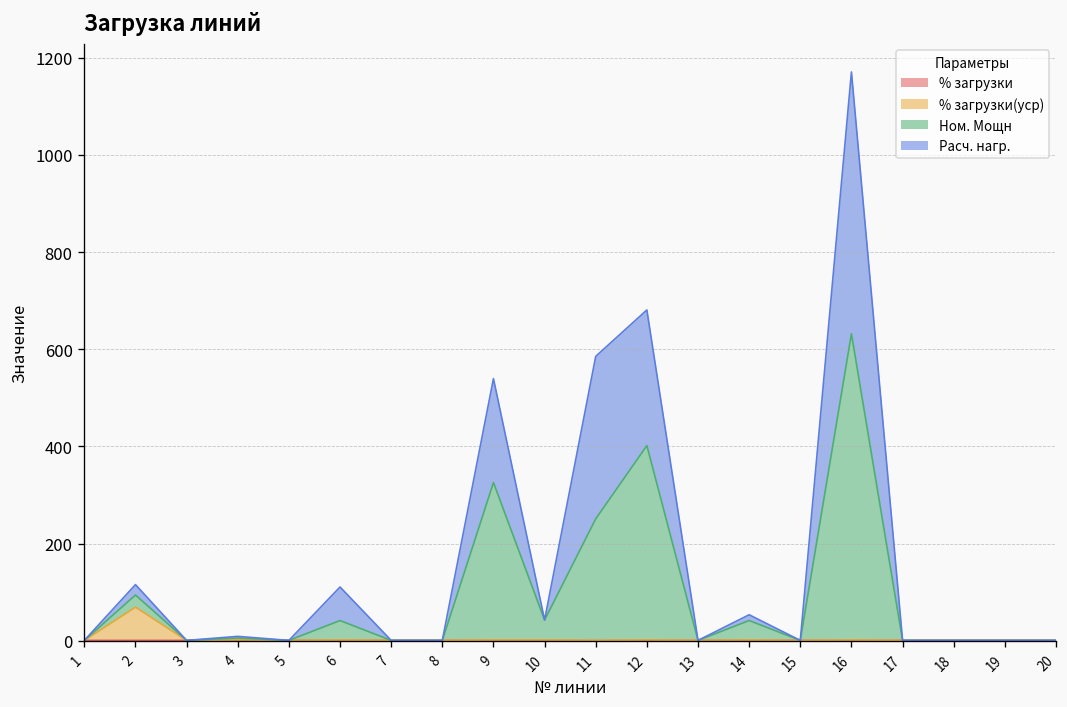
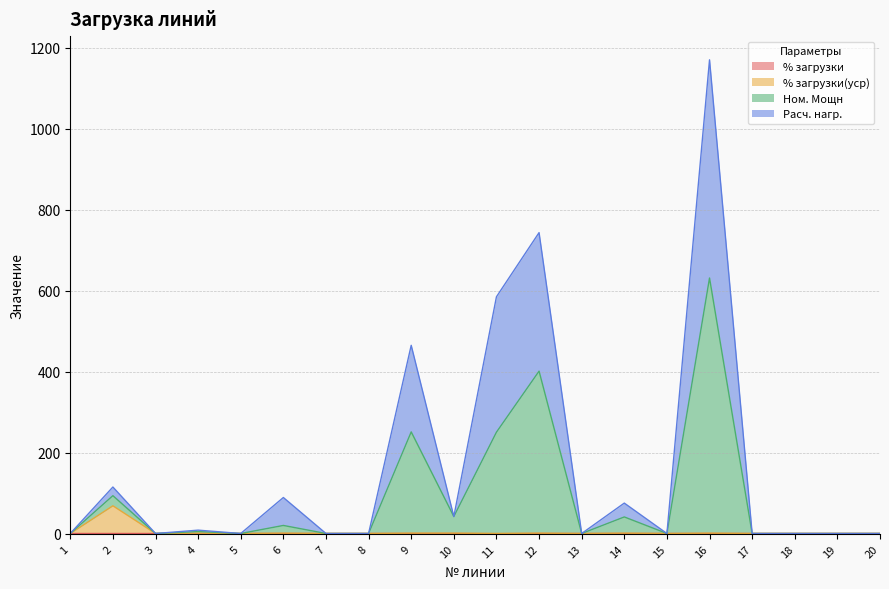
  {
    "% загрузки": {
      "2": 0
    },
    "% загрузки(уср)": {
      "2": 70
    },
    "Ном. Мощн": {
      "2": 30,
-     "6": 40,
-     "9": 320,
+     "6": 20,
+     "9": 250,
      "11": 250,
      "12": 400,
      "14": 40,
      "16": 630
    },
    "Расч. нагр.": {
      "2": 20,
      "6": 70,
      "9": 210,
      "11": 330,
-     "12": 280,
-     "14": 10,
+     "12": 340,
+     "14": 30,
      "16": 540
    }
  }
